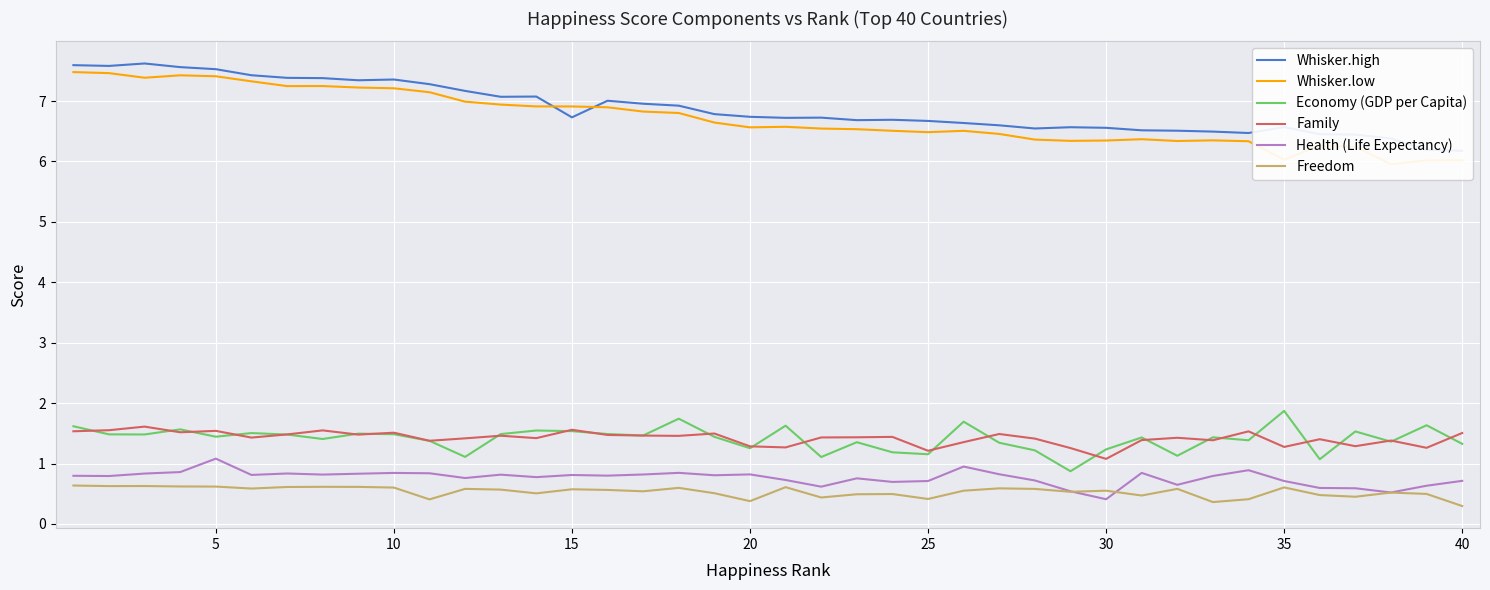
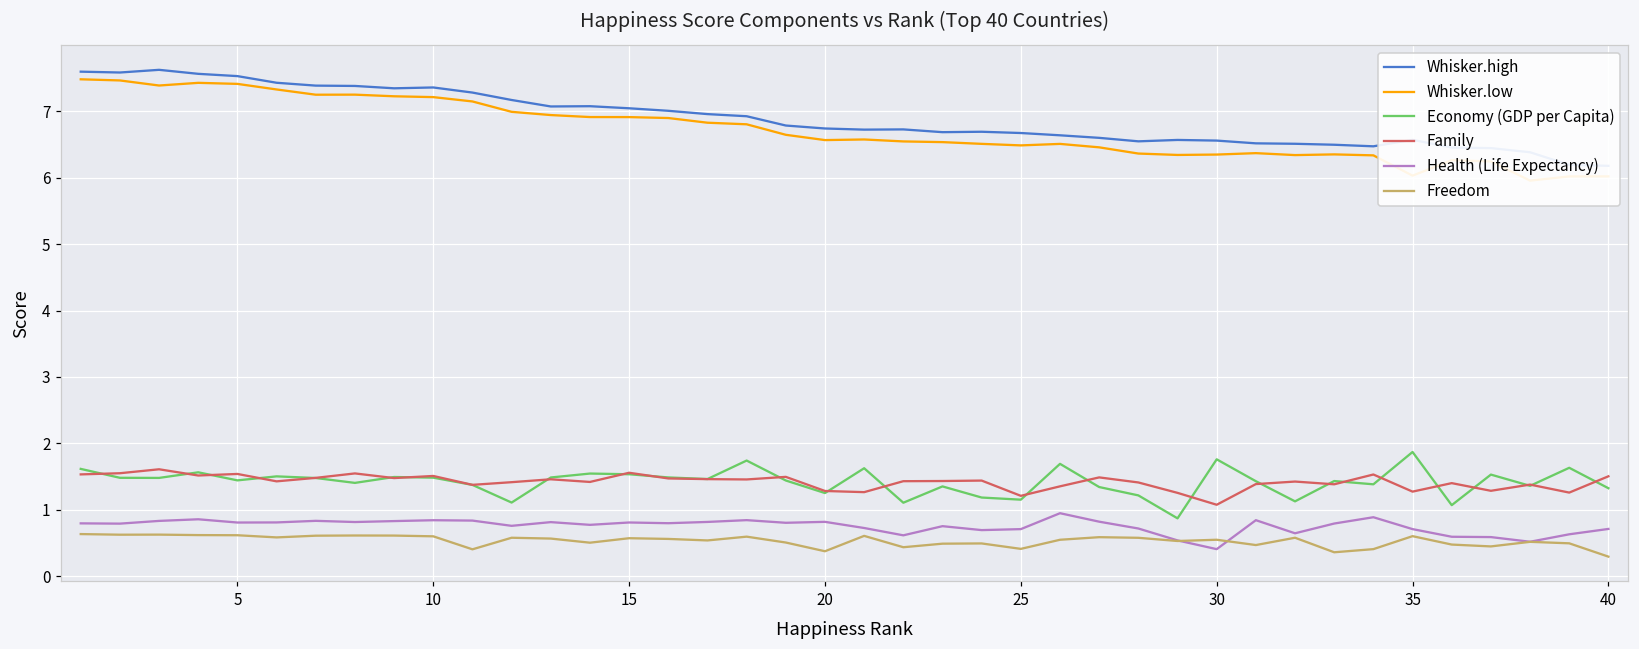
  {
    "Whisker.high": {
      "5": 7.5,
      "10": 7.4,
-     "15": 6.7,
+     "15": 7.0,
      "20": 6.7,
      "25": 6.7,
      "30": 6.6
    },
    "Whisker.low": {
      "5": 7.4,
      "10": 7.2,
      "15": 6.9,
      "20": 6.6,
      "25": 6.5,
      "30": 6.3
    },
    "Economy (GDP per Capita)": {
      "5": 1.4,
      "25": 1.2,
-     "30": 1.2,
+     "30": 1.8,
      "35": 1.9,
      "40": 1.3
    },
    "Family": {
      "5": 1.5,
      "25": 1.2,
      "30": 1.1,
      "35": 1.3,
      "40": 1.5
    },
    "Health (Life Expectancy)": {
-     "5": 1.1,
+     "5": 0.8,
      "10": 0.8,
      "15": 0.8,
      "20": 0.8,
      "25": 0.7,
      "30": 0.4,
      "35": 0.7,
      "40": 0.7
    },
    "Freedom": {
      "5": 0.6,
      "10": 0.6,
      "15": 0.6,
      "20": 0.4,
      "25": 0.4,
      "30": 0.6,
      "35": 0.6,
      "40": 0.3
    }
  }
